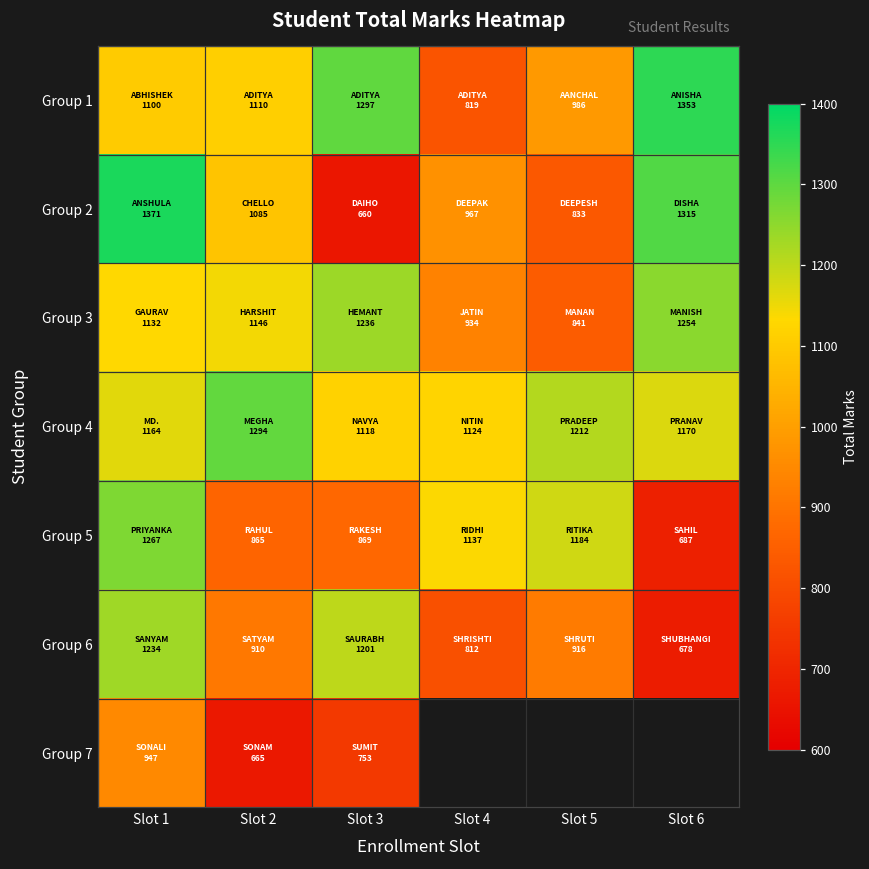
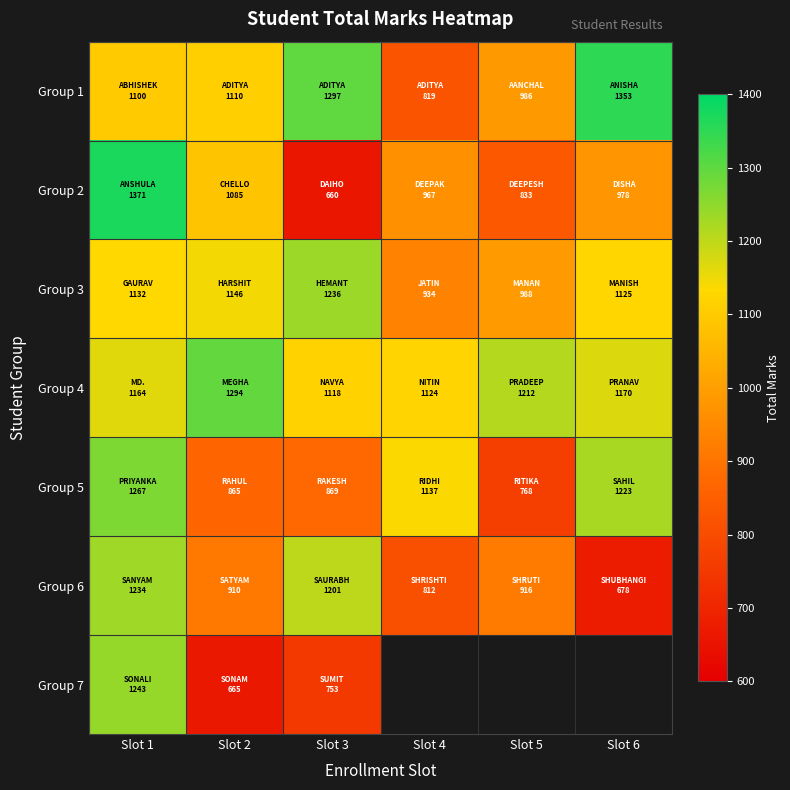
  {
    "Group 1": {
      "Slot 1": 1100,
      "Slot 2": 1110,
      "Slot 3": 1297,
      "Slot 4": 819,
      "Slot 5": 986,
      "Slot 6": 1353
    },
    "Group 2": {
      "Slot 1": 1371,
      "Slot 2": 1085,
      "Slot 3": 660,
      "Slot 4": 967,
      "Slot 5": 833,
-     "Slot 6": 1315
+     "Slot 6": 978
    },
    "Group 3": {
      "Slot 1": 1132,
      "Slot 2": 1146,
      "Slot 3": 1236,
      "Slot 4": 934,
-     "Slot 5": 841,
-     "Slot 6": 1254
+     "Slot 5": 988,
+     "Slot 6": 1125
    },
    "Group 4": {
      "Slot 1": 1164,
      "Slot 2": 1294,
      "Slot 3": 1118,
      "Slot 4": 1124,
      "Slot 5": 1212,
      "Slot 6": 1170
    },
    "Group 5": {
      "Slot 1": 1267,
      "Slot 2": 865,
      "Slot 3": 869,
      "Slot 4": 1137,
-     "Slot 5": 1184,
-     "Slot 6": 687
+     "Slot 5": 768,
+     "Slot 6": 1223
    },
    "Group 6": {
      "Slot 1": 1234,
      "Slot 2": 910,
      "Slot 3": 1201,
      "Slot 4": 812,
      "Slot 5": 916,
      "Slot 6": 678
    },
    "Group 7": {
-     "Slot 1": 947,
+     "Slot 1": 1243,
      "Slot 2": 665,
      "Slot 3": 753
    }
  }
